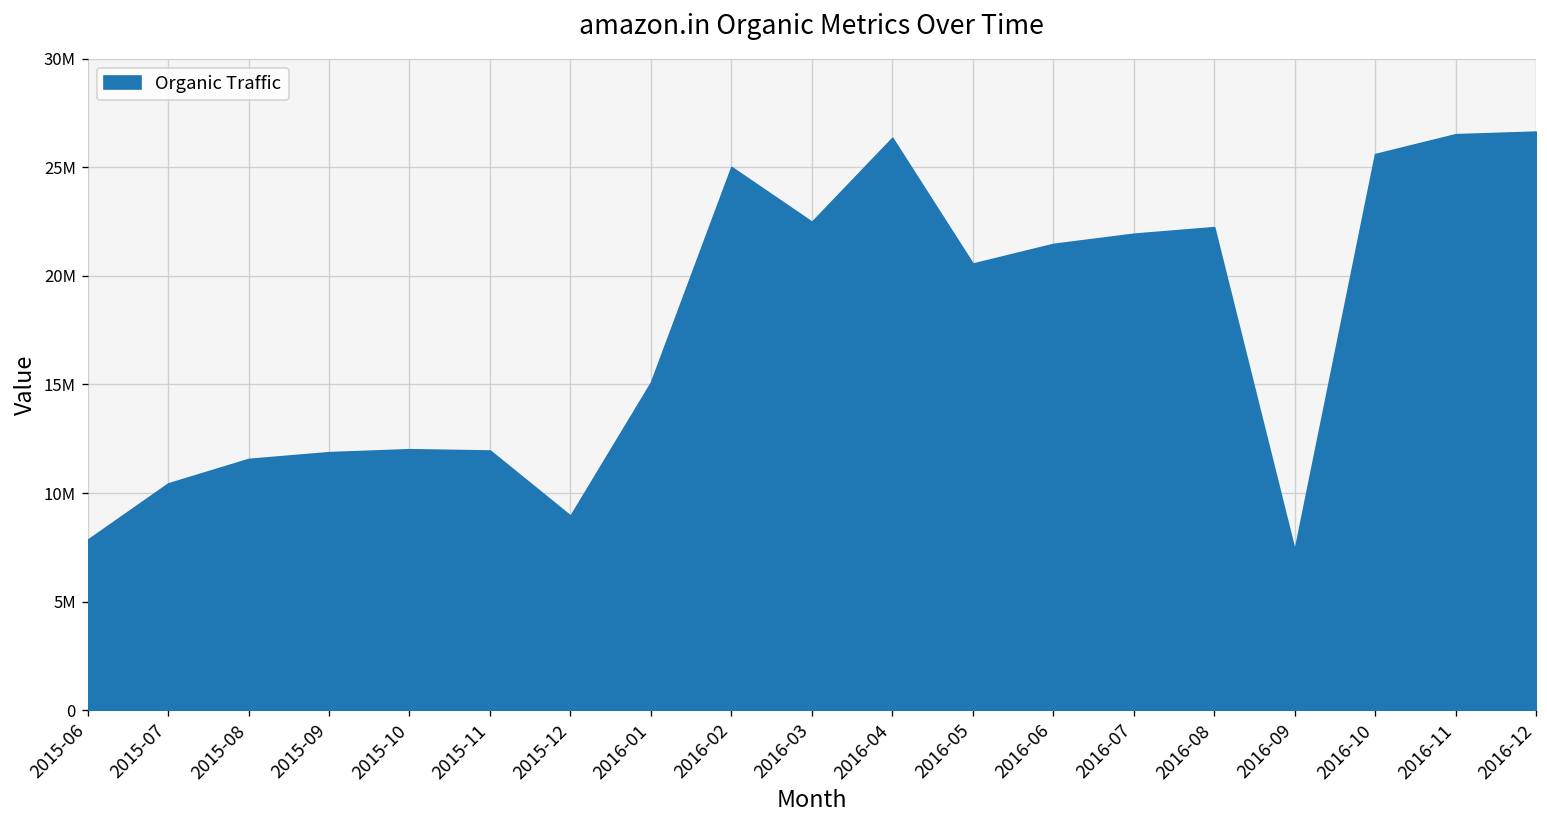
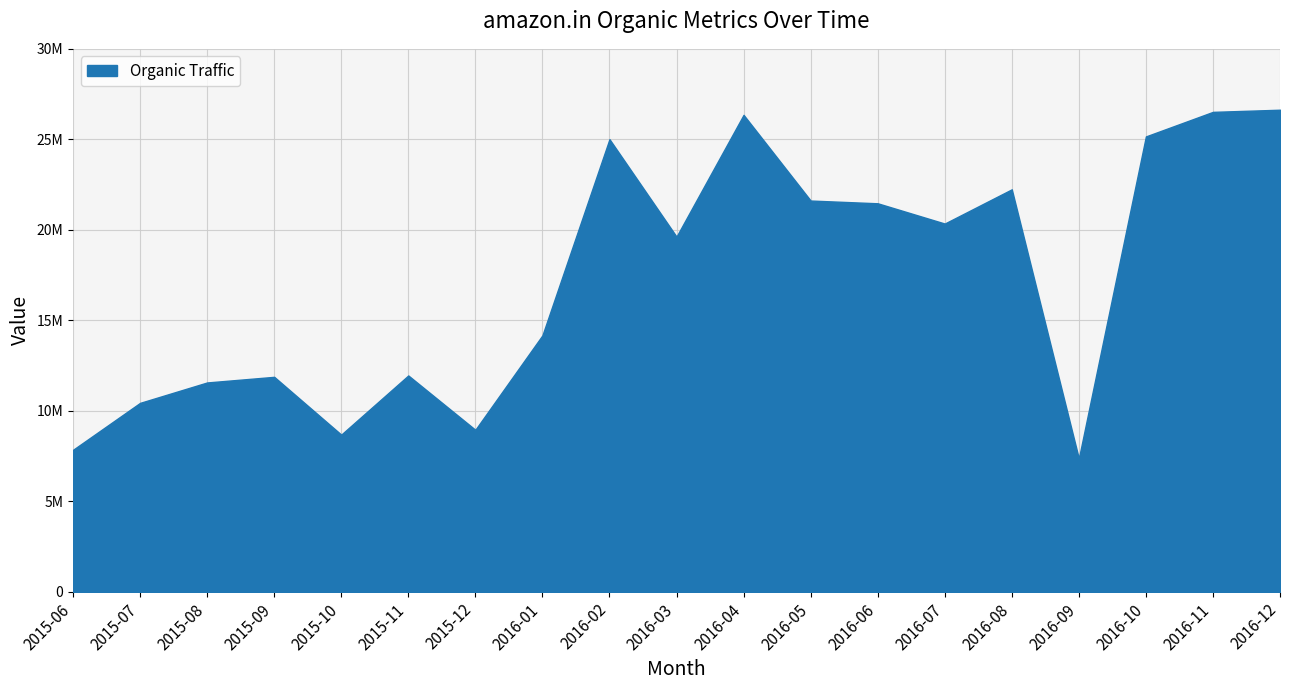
  {
    "2015-06": 7800000,
    "2015-07": 10400000,
    "2015-08": 11600000,
    "2015-09": 11900000,
-   "2015-10": 12000000,
+   "2015-10": 8700000,
    "2015-11": 12000000,
    "2015-12": 9000000,
-   "2016-01": 15100000,
+   "2016-01": 14200000,
    "2016-02": 25000000,
-   "2016-03": 22500000,
+   "2016-03": 19600000,
    "2016-04": 26400000,
-   "2016-05": 20600000,
+   "2016-05": 21600000,
    "2016-06": 21500000,
-   "2016-07": 21900000,
+   "2016-07": 20300000,
    "2016-08": 22200000,
    "2016-09": 7400000,
-   "2016-10": 25600000,
+   "2016-10": 25200000,
    "2016-11": 26500000,
    "2016-12": 26600000
  }
